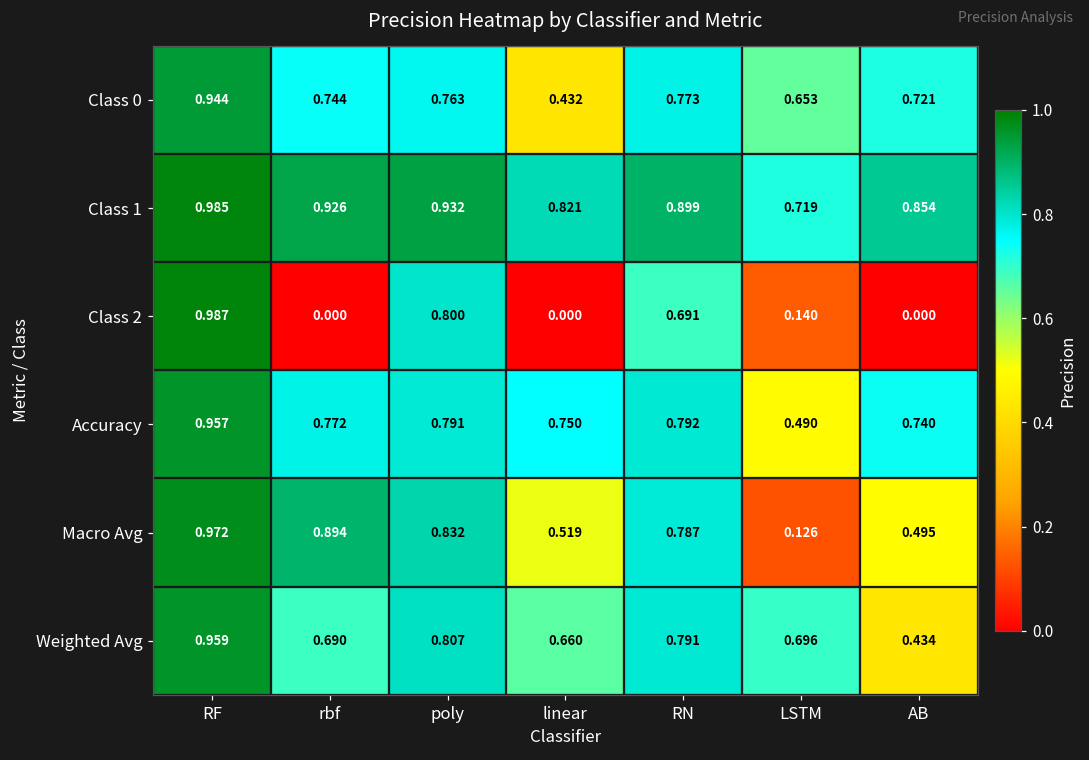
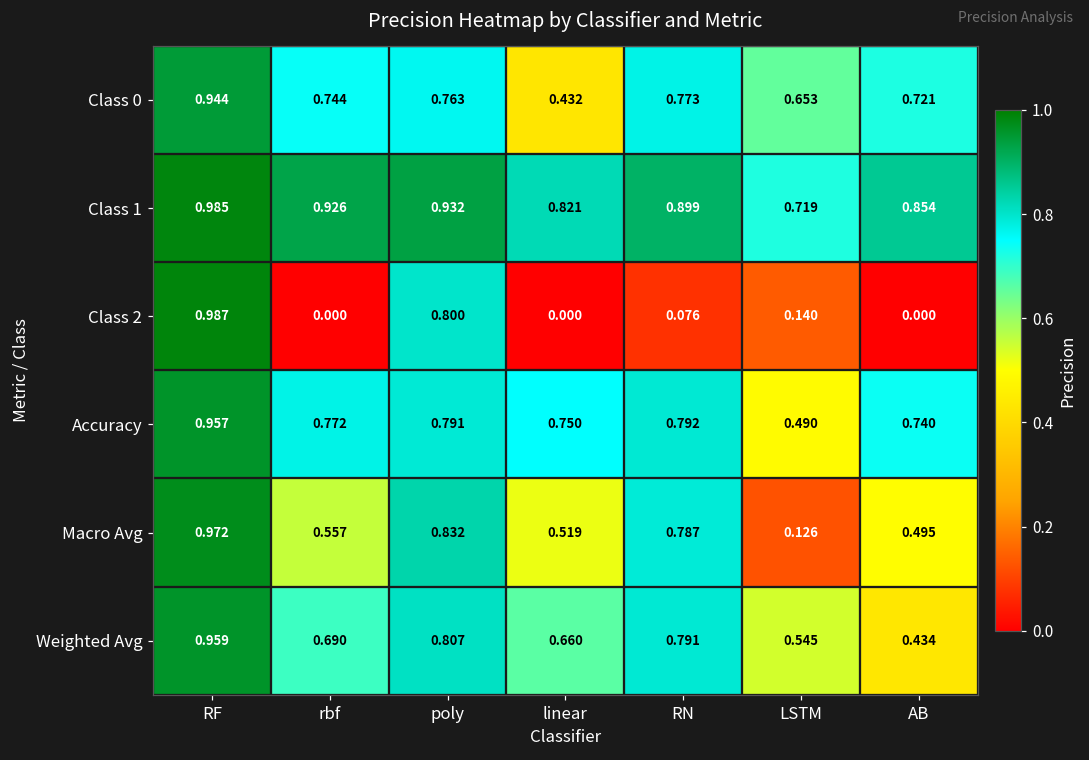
  {
    "Class 0": {
      "RF": 0.944,
      "rbf": 0.744,
      "poly": 0.763,
      "linear": 0.432,
      "RN": 0.773,
      "LSTM": 0.653,
      "AB": 0.721
    },
    "Class 1": {
      "RF": 0.985,
      "rbf": 0.926,
      "poly": 0.932,
      "linear": 0.821,
      "RN": 0.899,
      "LSTM": 0.719,
      "AB": 0.854
    },
    "Class 2": {
      "RF": 0.987,
      "rbf": 0.000,
      "poly": 0.800,
      "linear": 0.000,
-     "RN": 0.691,
+     "RN": 0.076,
      "LSTM": 0.140,
      "AB": 0.000
    },
    "Accuracy": {
      "RF": 0.957,
      "rbf": 0.772,
      "poly": 0.791,
      "linear": 0.750,
      "RN": 0.792,
      "LSTM": 0.490,
      "AB": 0.740
    },
    "Macro Avg": {
      "RF": 0.972,
-     "rbf": 0.894,
+     "rbf": 0.557,
      "poly": 0.832,
      "linear": 0.519,
      "RN": 0.787,
      "LSTM": 0.126,
      "AB": 0.495
    },
    "Weighted Avg": {
      "RF": 0.959,
      "rbf": 0.690,
      "poly": 0.807,
      "linear": 0.660,
      "RN": 0.791,
-     "LSTM": 0.696,
+     "LSTM": 0.545,
      "AB": 0.434
    }
  }
